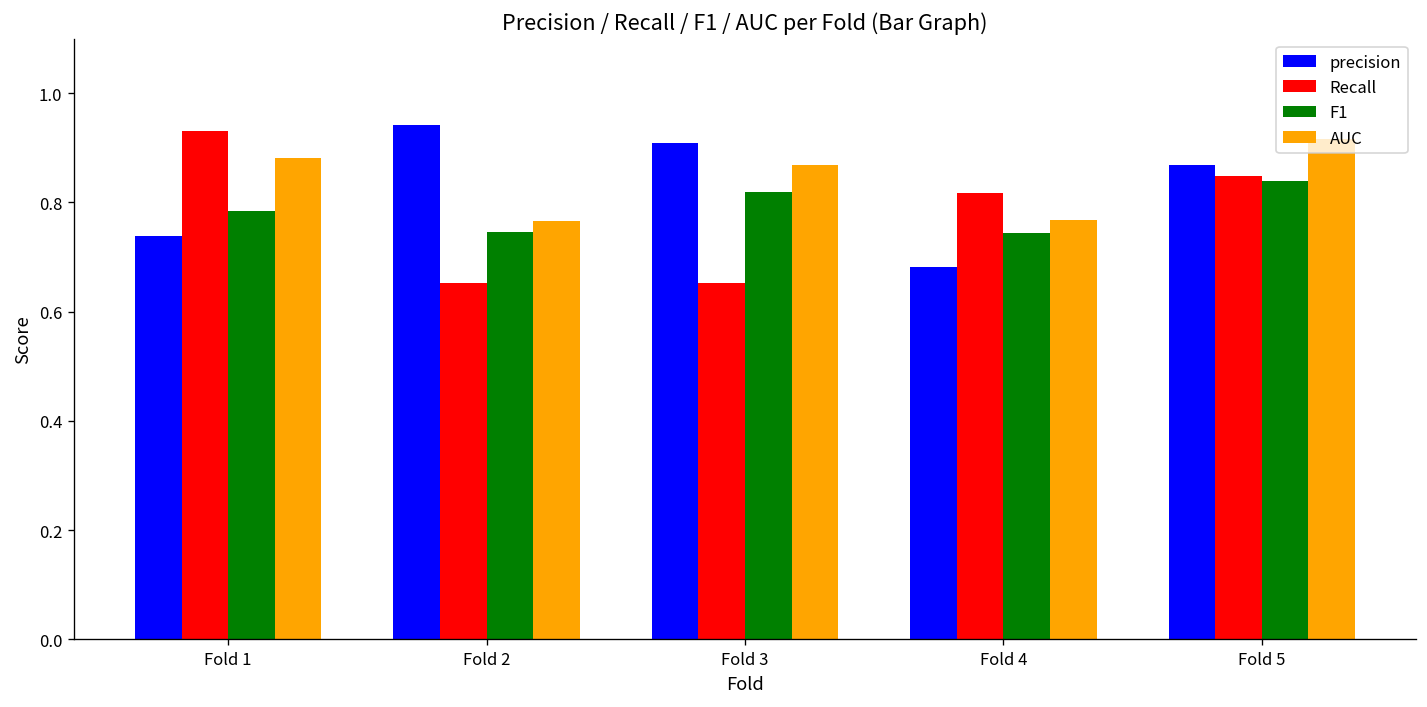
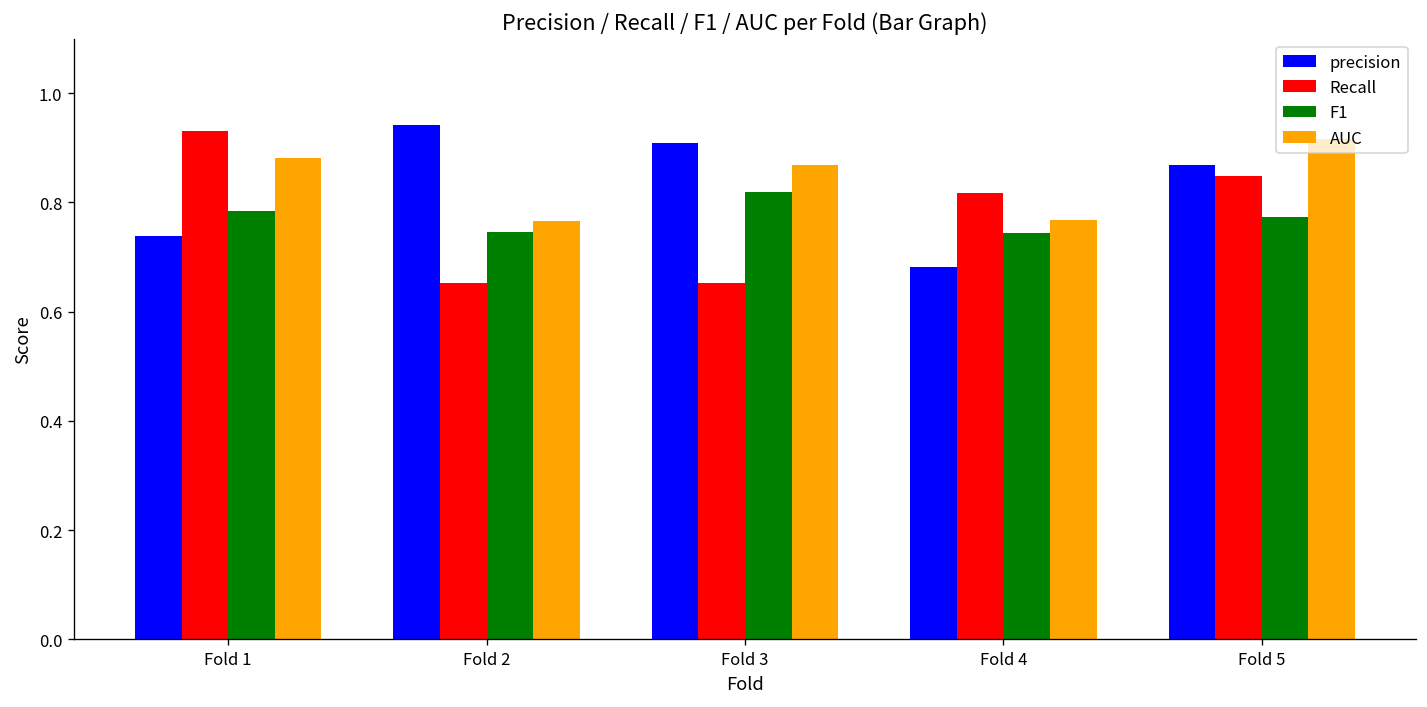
  {
    "precision": {
      "Fold 1": 0.74,
      "Fold 2": 0.94,
      "Fold 3": 0.91,
      "Fold 4": 0.68,
      "Fold 5": 0.87
    },
    "Recall": {
      "Fold 1": 0.93,
      "Fold 2": 0.65,
      "Fold 3": 0.65,
      "Fold 4": 0.82,
      "Fold 5": 0.85
    },
    "F1": {
      "Fold 1": 0.78,
      "Fold 2": 0.75,
      "Fold 3": 0.82,
      "Fold 4": 0.74,
-     "Fold 5": 0.84
+     "Fold 5": 0.77
    },
    "AUC": {
      "Fold 1": 0.88,
      "Fold 2": 0.77,
      "Fold 3": 0.87,
      "Fold 4": 0.77
    }
  }
